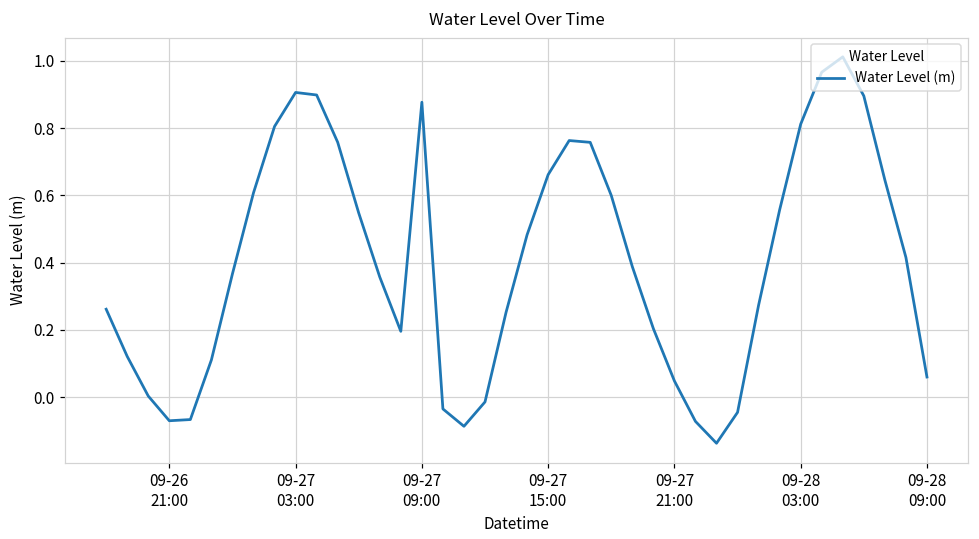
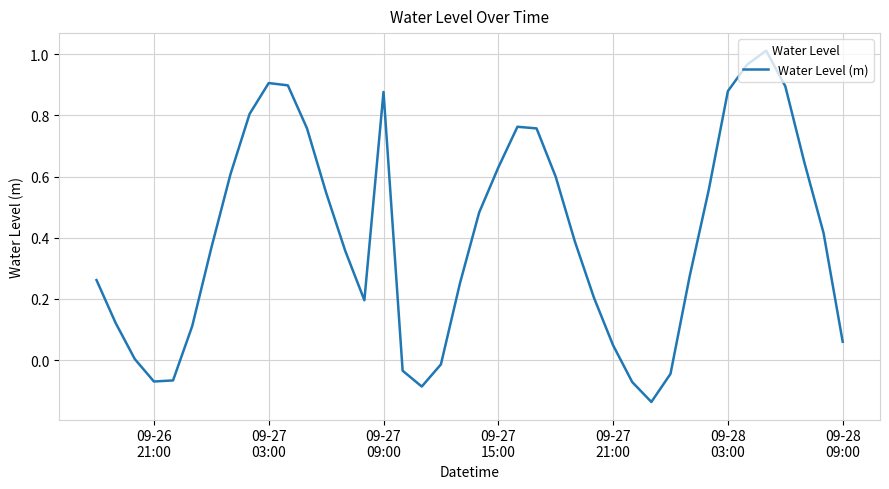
  {
    "09-26 21:00": -0.07,
    "09-27 03:00": 0.91,
    "09-27 09:00": 0.88,
-   "09-27 15:00": 0.66,
+   "09-27 15:00": 0.63,
    "09-27 21:00": 0.05,
-   "09-28 03:00": 0.81,
+   "09-28 03:00": 0.88,
    "09-28 09:00": 0.06
  }
